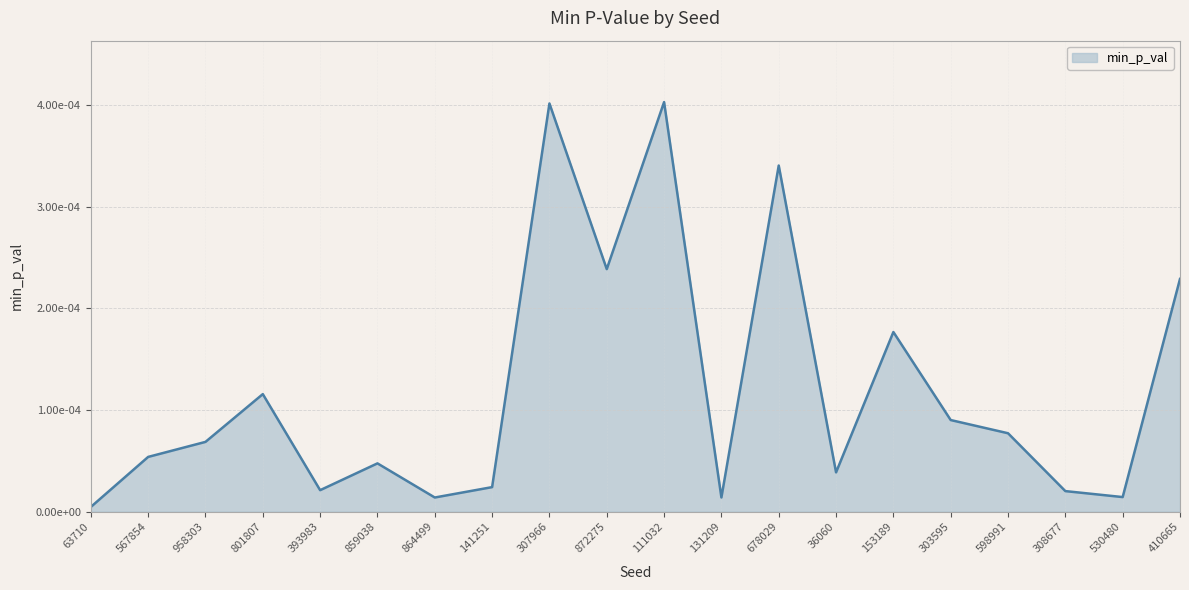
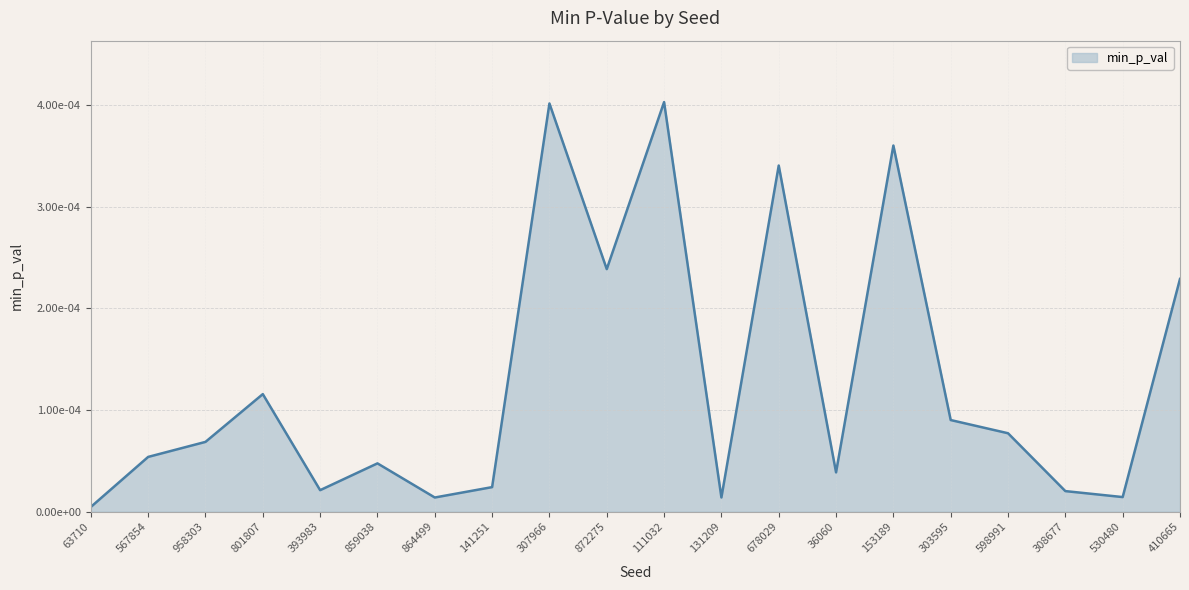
  {
    "63710": 0.000005,
    "567854": 0.000054,
    "958303": 0.000069,
    "801807": 0.000116,
    "393983": 0.000021,
    "859038": 0.000048,
    "864499": 0.000014,
    "141251": 0.000024,
    "307966": 0.000402,
    "872275": 0.000239,
    "111032": 0.000403,
    "131209": 0.000014,
    "678029": 0.000341,
    "36060": 0.000039,
-   "153189": 0.000177,
+   "153189": 0.000360,
    "303595": 0.000090,
    "598991": 0.000077,
    "308677": 0.000020,
    "530480": 0.000014,
    "410665": 0.000229
  }
